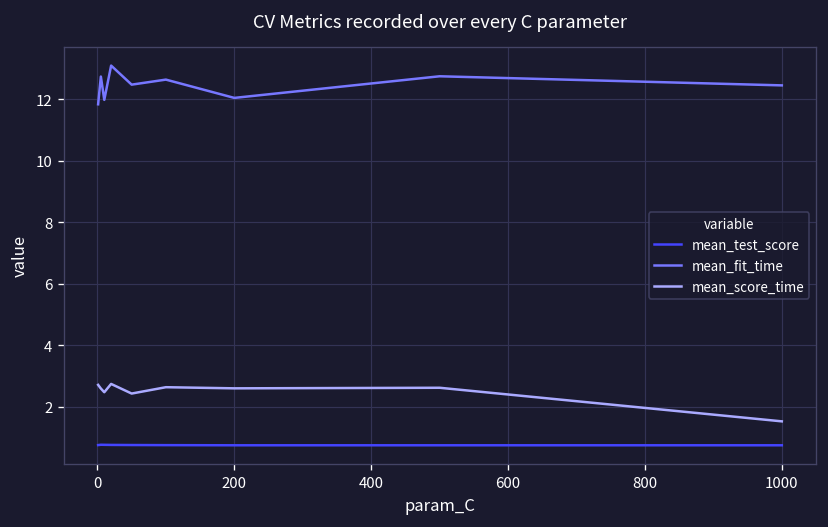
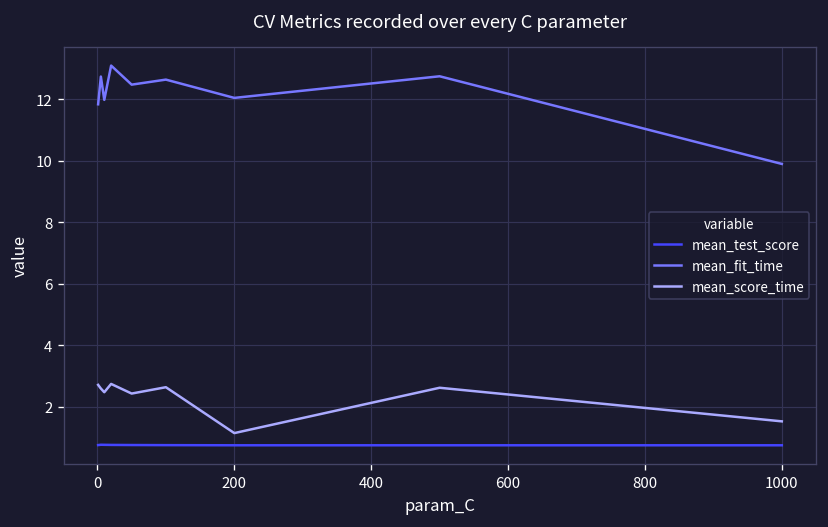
  {
    "mean_test_score": {
      "200": 0.8,
      "1000": 0.8
    },
    "mean_fit_time": {
      "200": 12.0,
-     "1000": 12.4
+     "1000": 9.9
    },
    "mean_score_time": {
-     "200": 2.6,
+     "200": 1.1,
      "1000": 1.5
    }
  }
